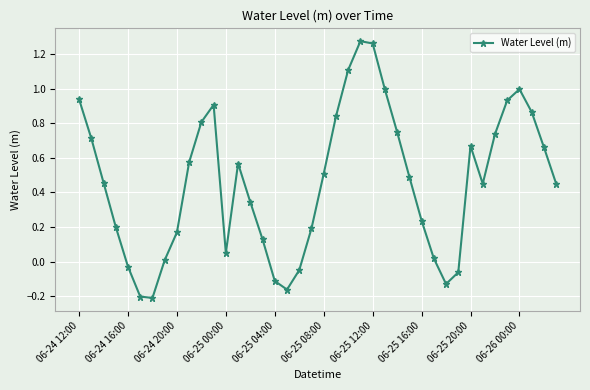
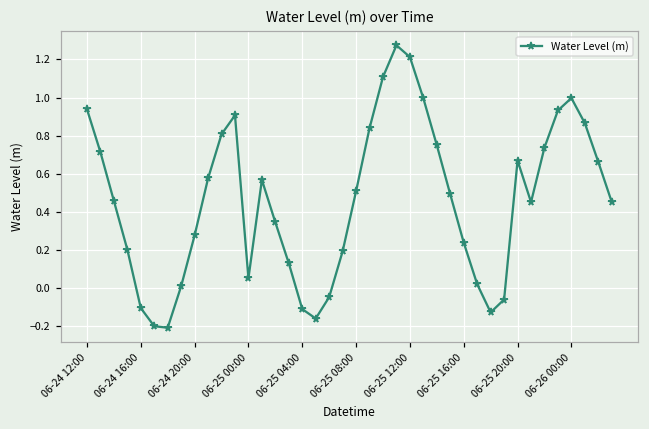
  {
    "06-24 12:00": 0.94,
-   "06-24 16:00": -0.03,
-   "06-24 20:00": 0.17,
+   "06-24 16:00": -0.11,
+   "06-24 20:00": 0.28,
    "06-25 00:00": 0.05,
    "06-25 04:00": -0.11,
    "06-25 08:00": 0.51,
-   "06-25 12:00": 1.26,
+   "06-25 12:00": 1.21,
    "06-25 16:00": 0.24,
    "06-25 20:00": 0.67,
    "06-26 00:00": 1.00
  }
